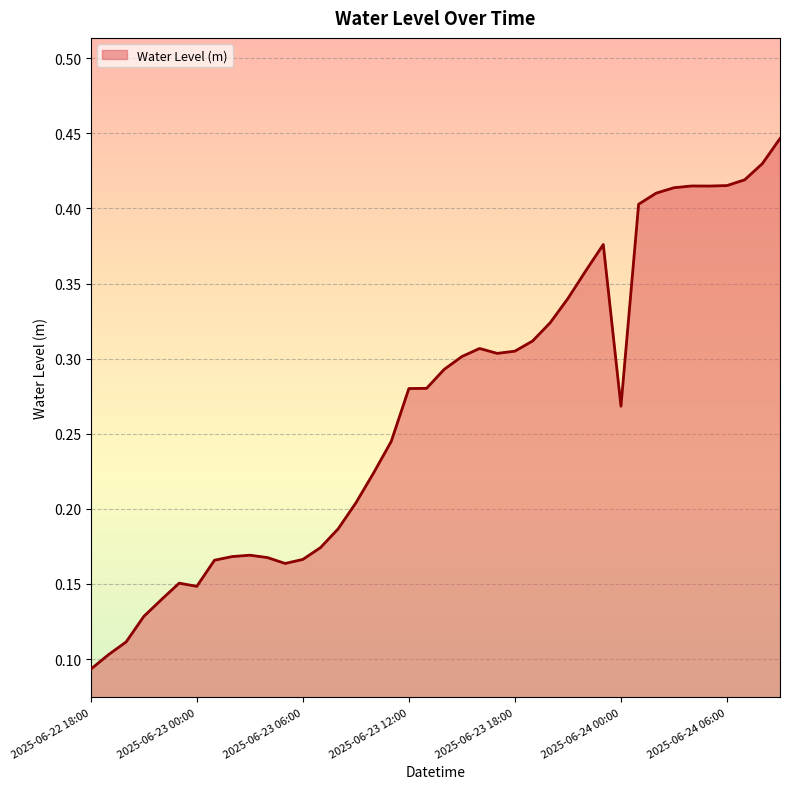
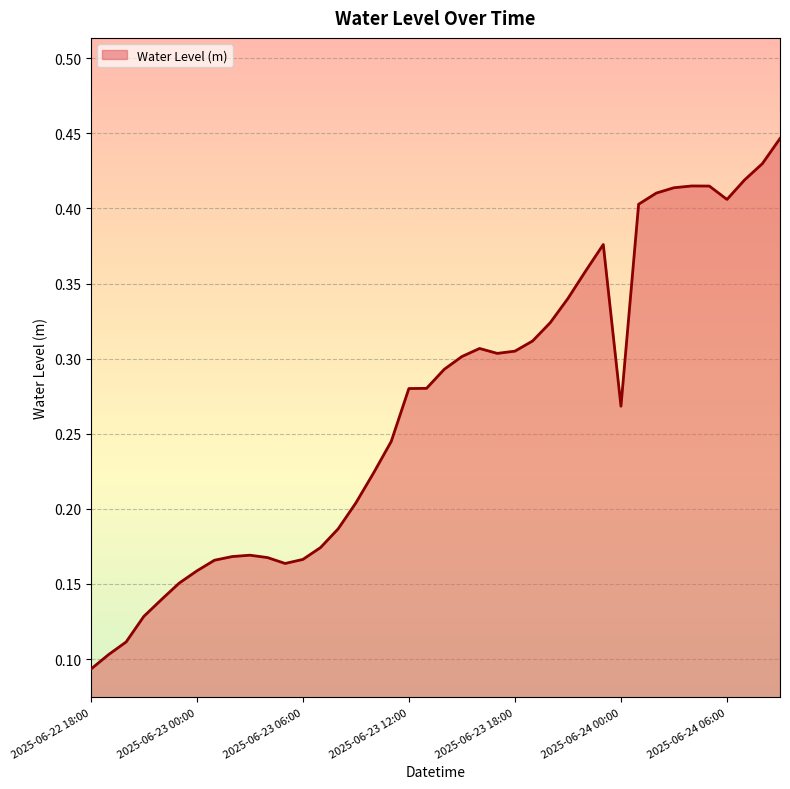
  {
    "2025-06-22 18:00": 0.093,
-   "2025-06-23 00:00": 0.148,
+   "2025-06-23 00:00": 0.159,
    "2025-06-23 06:00": 0.166,
    "2025-06-23 12:00": 0.280,
    "2025-06-23 18:00": 0.305,
    "2025-06-24 00:00": 0.268,
-   "2025-06-24 06:00": 0.415
+   "2025-06-24 06:00": 0.406
  }
